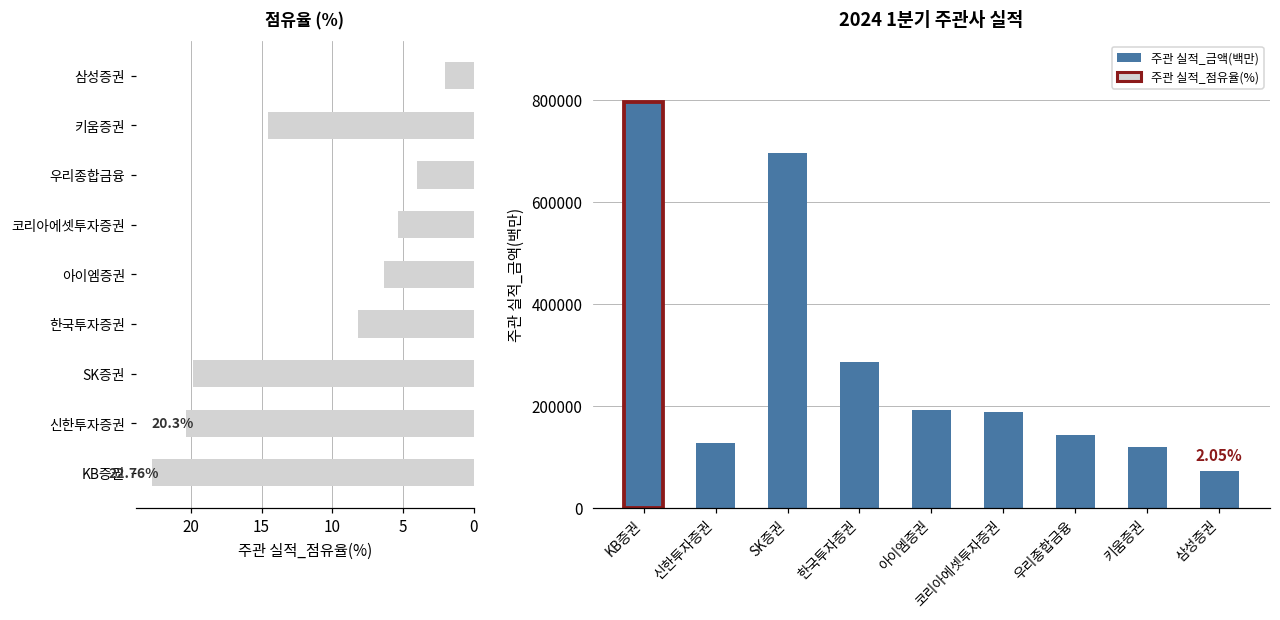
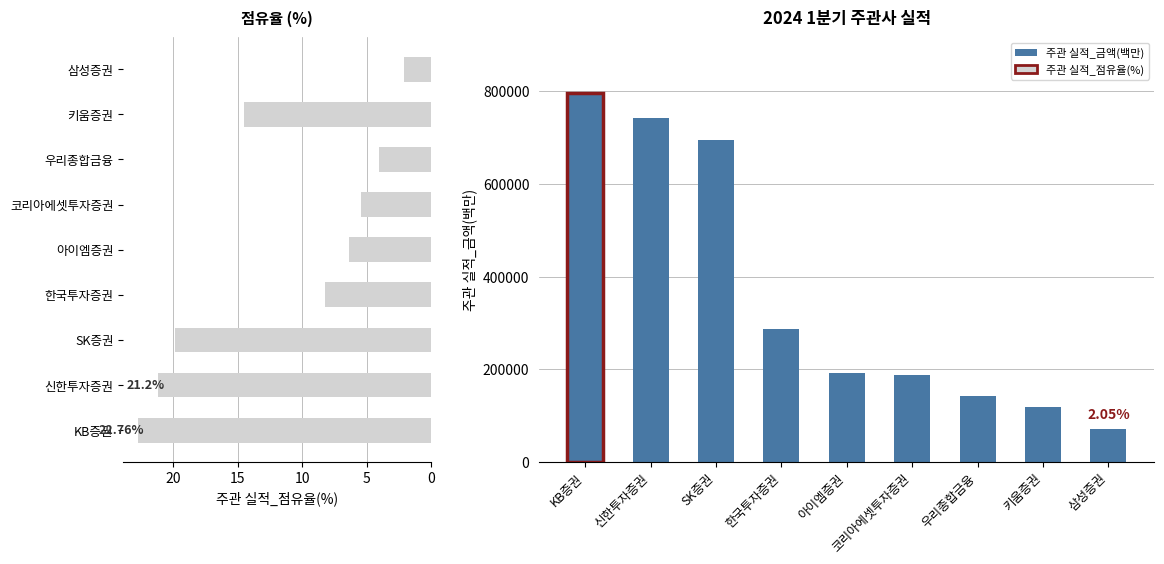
  {
    "점유율 (%)": {
-     "신한투자증권": "20.3%",
+     "신한투자증권": "21.2%",
      "KB증권": "22.76%"
    },
    "2024 1분기 주관사 실적": {
      "KB증권": "800000",
-     "신한투자증권": "130000",
+     "신한투자증권": "740000",
      "SK증권": "700000",
      "한국투자증권": "290000",
      "아이엠증권": "190000",
      "코리아에셋투자증권": "190000",
      "우리종합금융": "140000",
      "키움증권": "120000"
    }
  }
